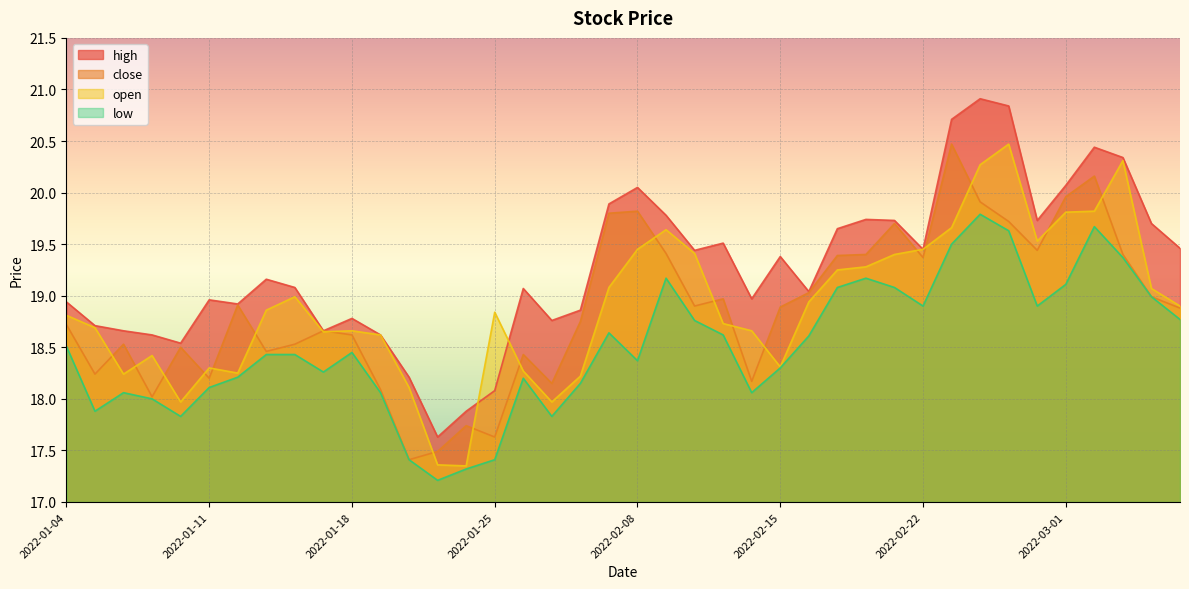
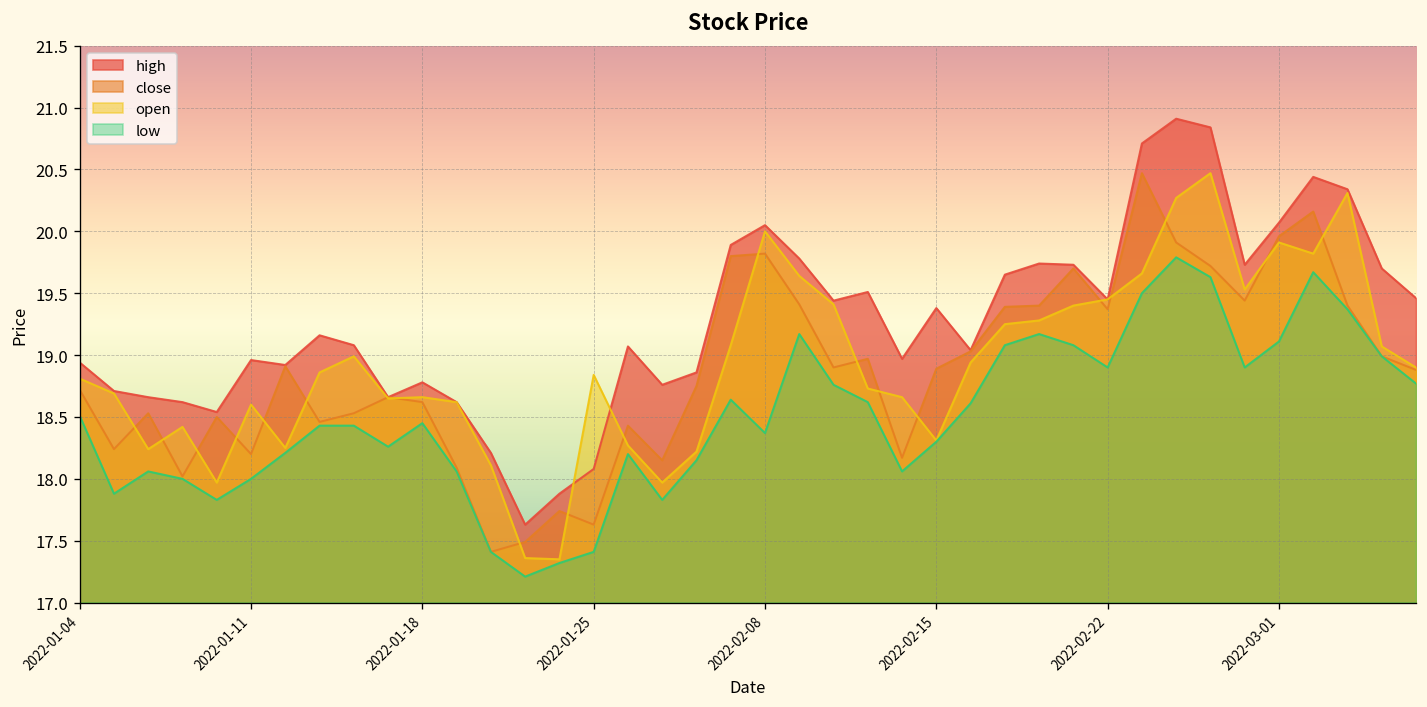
  {
    "open": {
      "2022-01-04": 18.81,
-     "2022-01-11": 18.3,
+     "2022-01-11": 18.6,
      "2022-01-18": 18.66,
      "2022-01-25": 18.84,
-     "2022-02-08": 19.45,
-     "2022-03-01": 19.81
+     "2022-02-08": 20.00,
+     "2022-03-01": 19.91
    },
    "low": {
      "2022-01-04": 18.51,
-     "2022-01-11": 18.11,
+     "2022-01-11": 18.00,
      "2022-01-18": 18.45,
      "2022-01-25": 17.41,
      "2022-02-08": 18.37,
      "2022-02-22": 18.90,
      "2022-03-01": 19.11
    }
  }
